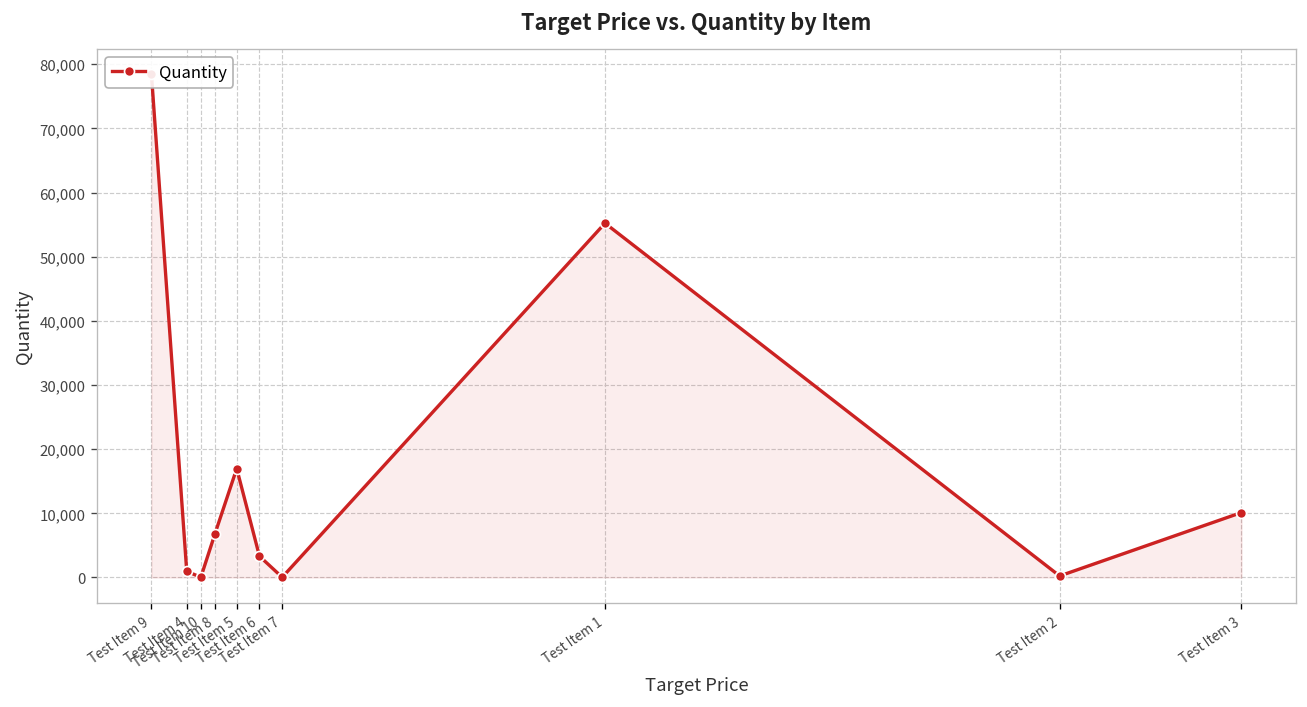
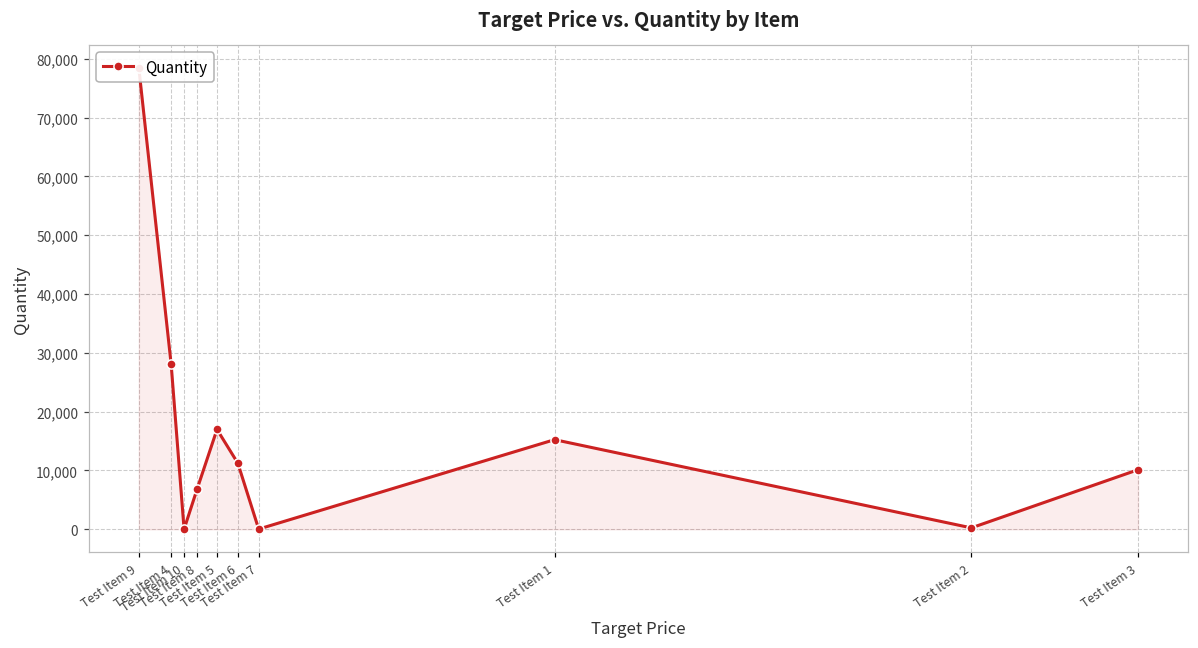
  {
-   "Test Item 4": "1,000",
+   "Test Item 4": "28,000",
    "Test Item 10": "0",
    "Test Item 8": "7,000",
    "Test Item 5": "17,000",
-   "Test Item 6": "3,000",
+   "Test Item 6": "11,000",
    "Test Item 7": "0",
-   "Test Item 1": "55,000",
+   "Test Item 1": "15,000",
    "Test Item 2": "0",
    "Test Item 3": "10,000"
  }
